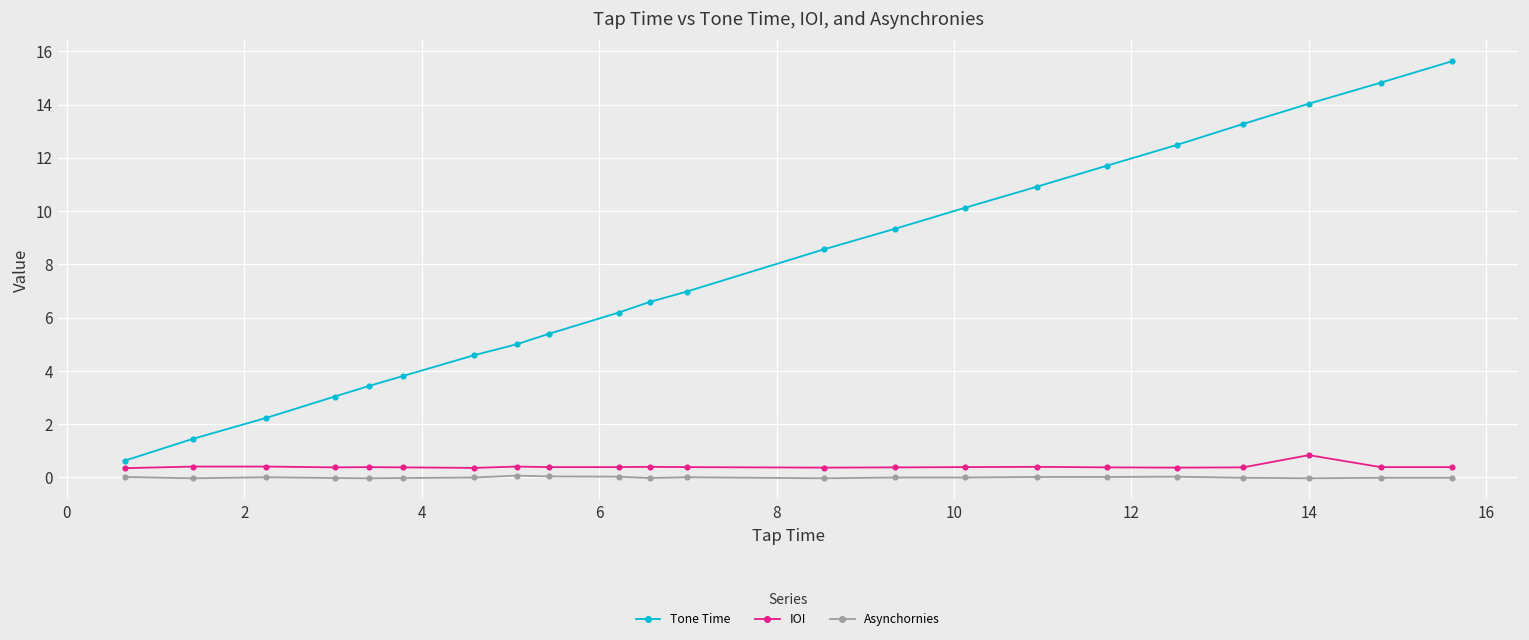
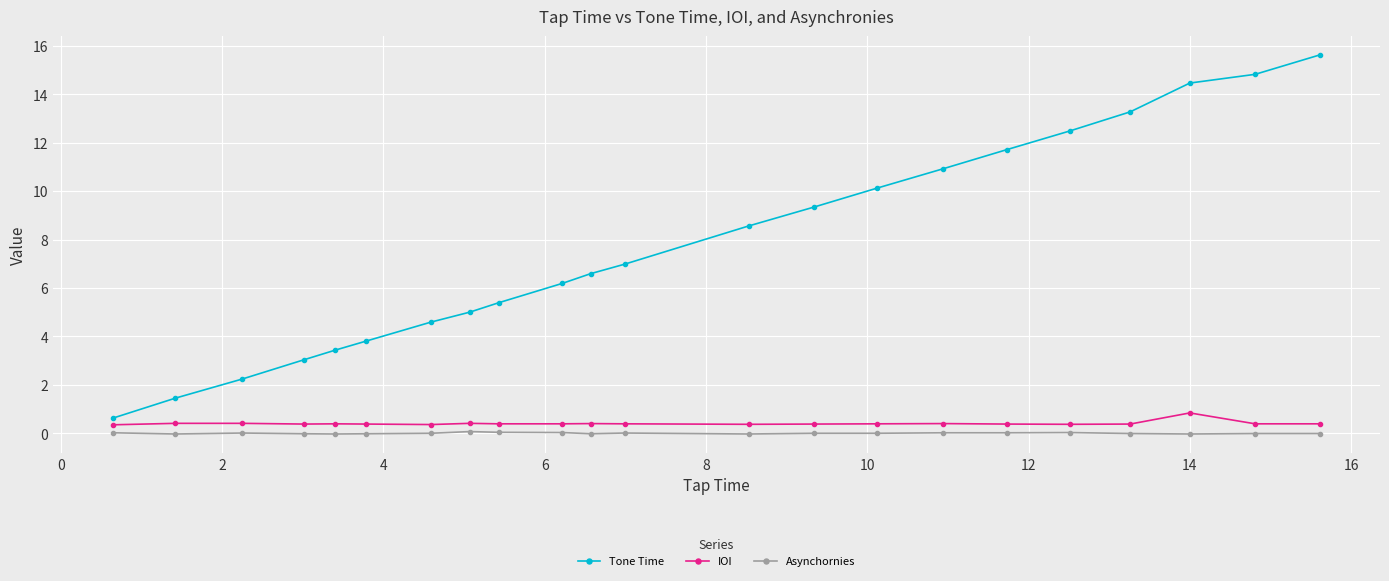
  {
    "Tone Time": {
-     "14": 14.0
+     "14": 14.5
    },
    "IOI": {
      "14": 0.8
    },
    "Asynchornies": {
      "14": 0.0
    }
  }
